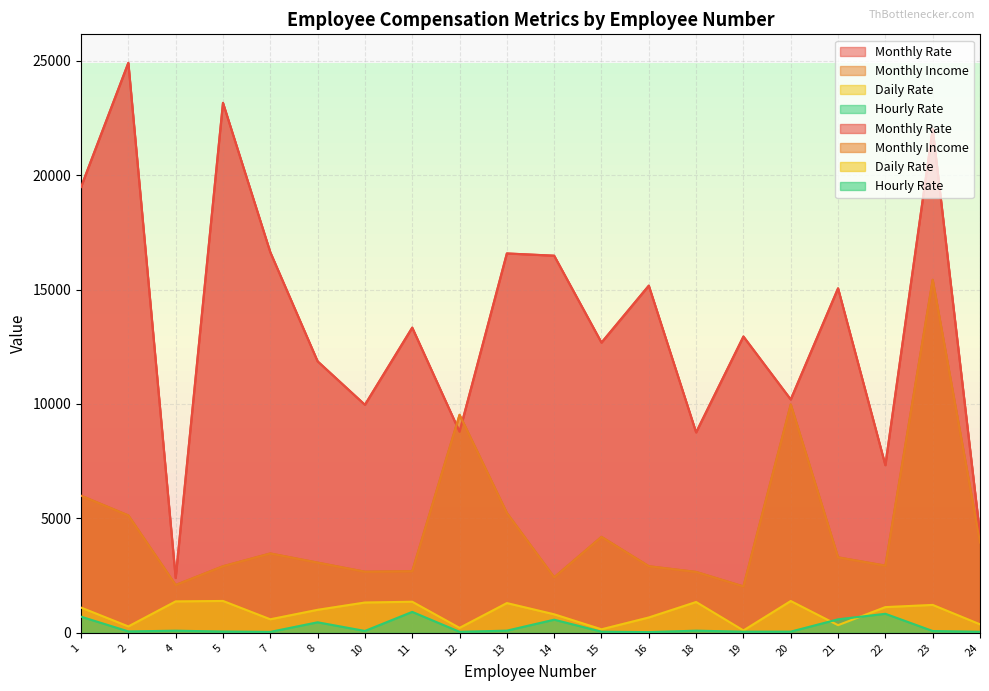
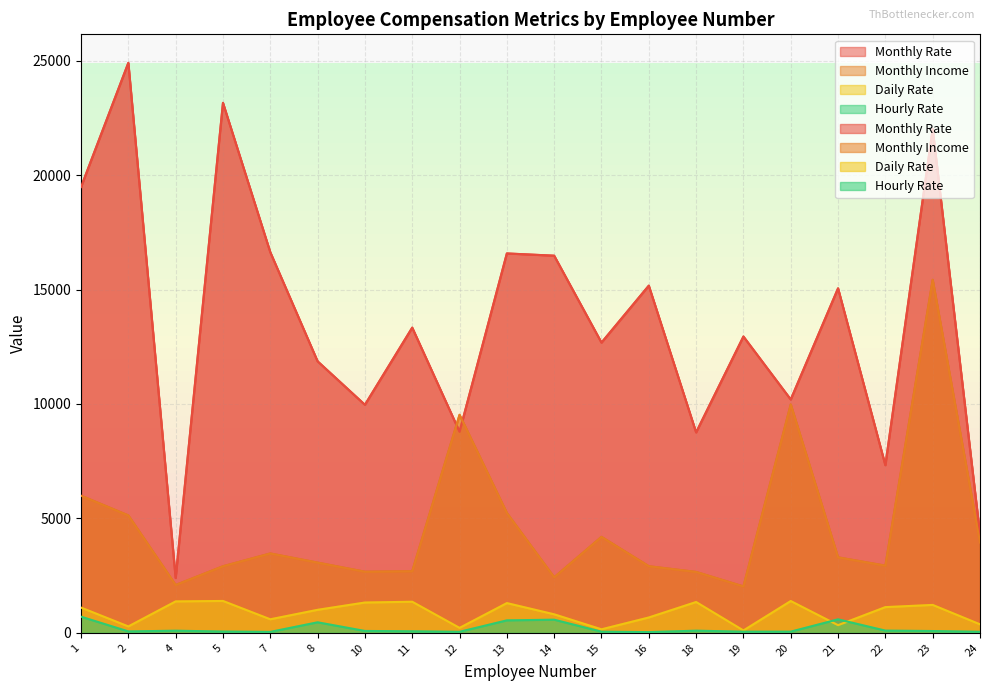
  {
    "Hourly Rate": {
      "1": 700,
      "2": 100,
      "4": 100,
      "5": 100,
      "7": 0,
      "8": 500,
      "10": 100,
-     "11": 900,
+     "11": 100,
      "12": 0,
-     "13": 100,
+     "13": 500,
      "14": 600,
      "16": 0,
      "18": 100,
      "20": 100,
      "21": 600,
-     "22": 800,
+     "22": 100,
      "23": 100,
      "24": 0
    }
  }
